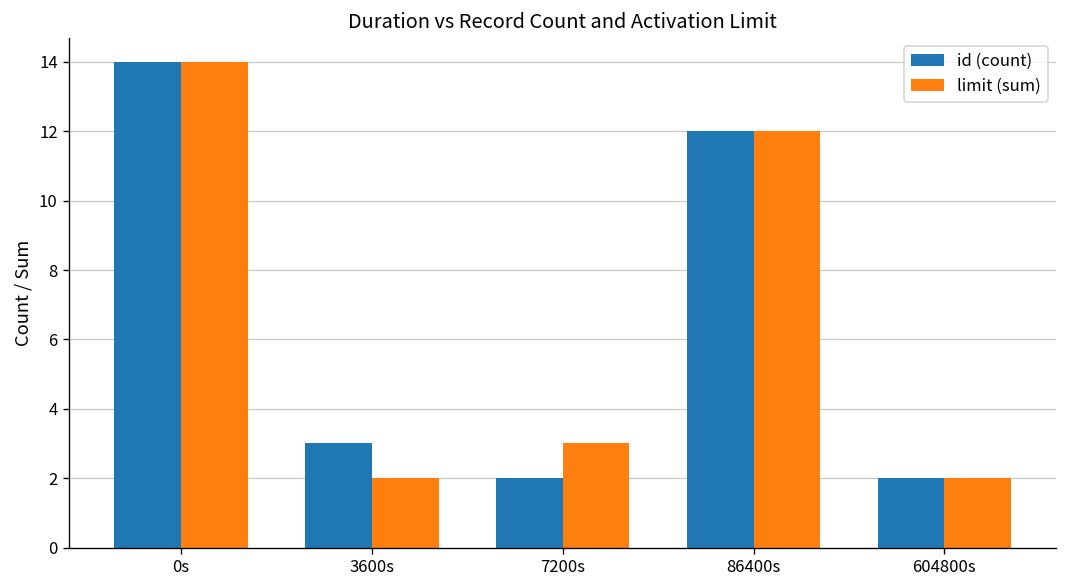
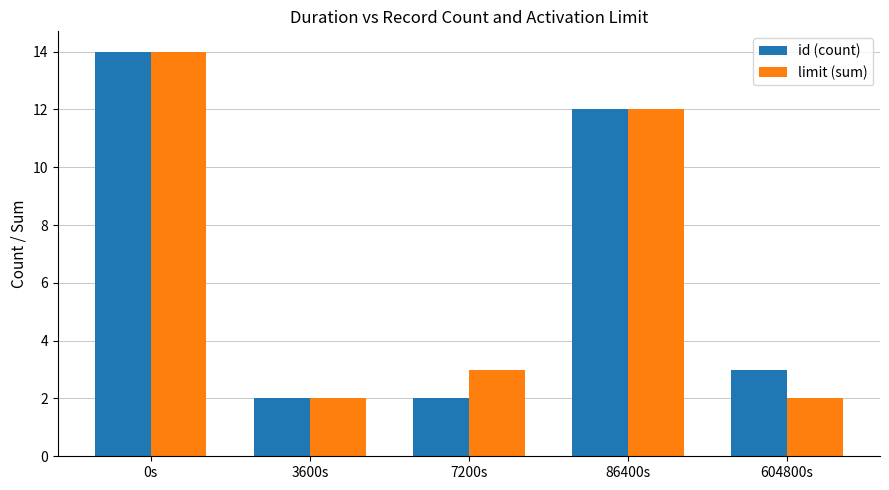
  {
    "id (count)": {
      "0s": 14,
-     "3600s": 3,
+     "3600s": 2,
      "7200s": 2,
      "86400s": 12,
-     "604800s": 2
+     "604800s": 3
    },
    "limit (sum)": {
      "0s": 14,
      "3600s": 2,
      "7200s": 3,
      "86400s": 12,
      "604800s": 2
    }
  }
